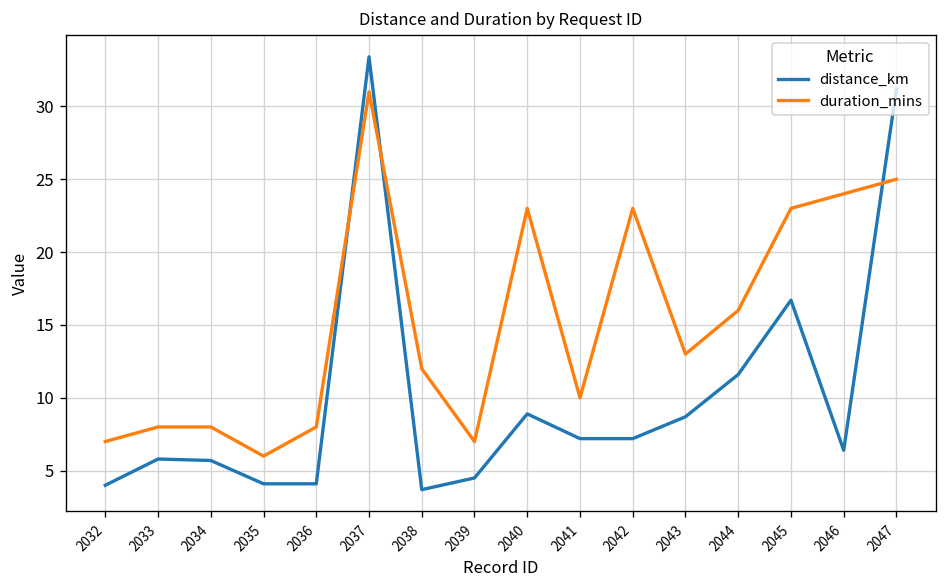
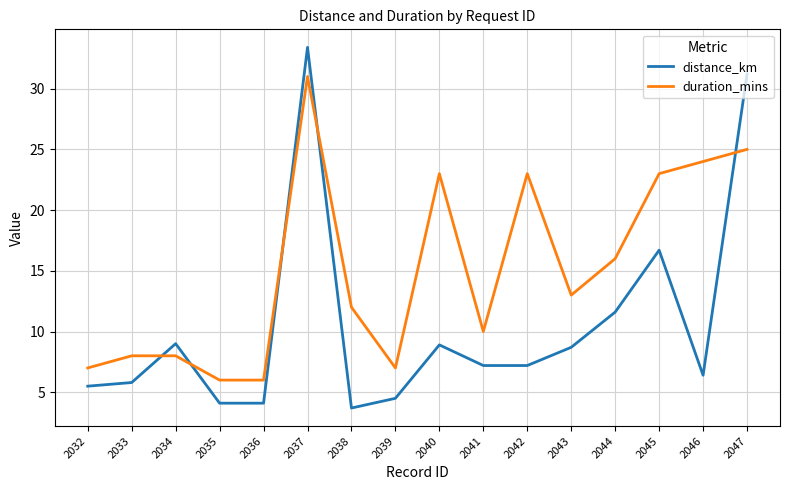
  {
    "distance_km": {
-     "2032": 4.0,
+     "2032": 5.5,
      "2033": 5.8,
-     "2034": 5.7,
+     "2034": 9.0,
      "2035": 4.1,
      "2036": 4.1,
      "2037": 33.4,
      "2038": 3.7,
      "2039": 4.5,
      "2040": 8.9,
      "2041": 7.2,
      "2042": 7.2,
      "2043": 8.7,
      "2044": 11.6,
      "2045": 16.7,
      "2046": 6.4
    },
    "duration_mins": {
      "2032": 7,
      "2033": 8,
      "2034": 8,
      "2035": 6,
-     "2036": 8,
+     "2036": 6,
      "2037": 31,
      "2038": 12,
      "2039": 7,
      "2040": 23,
      "2041": 10,
      "2042": 23,
      "2043": 13,
      "2044": 16,
      "2045": 23,
      "2046": 24,
      "2047": 25
    }
  }
